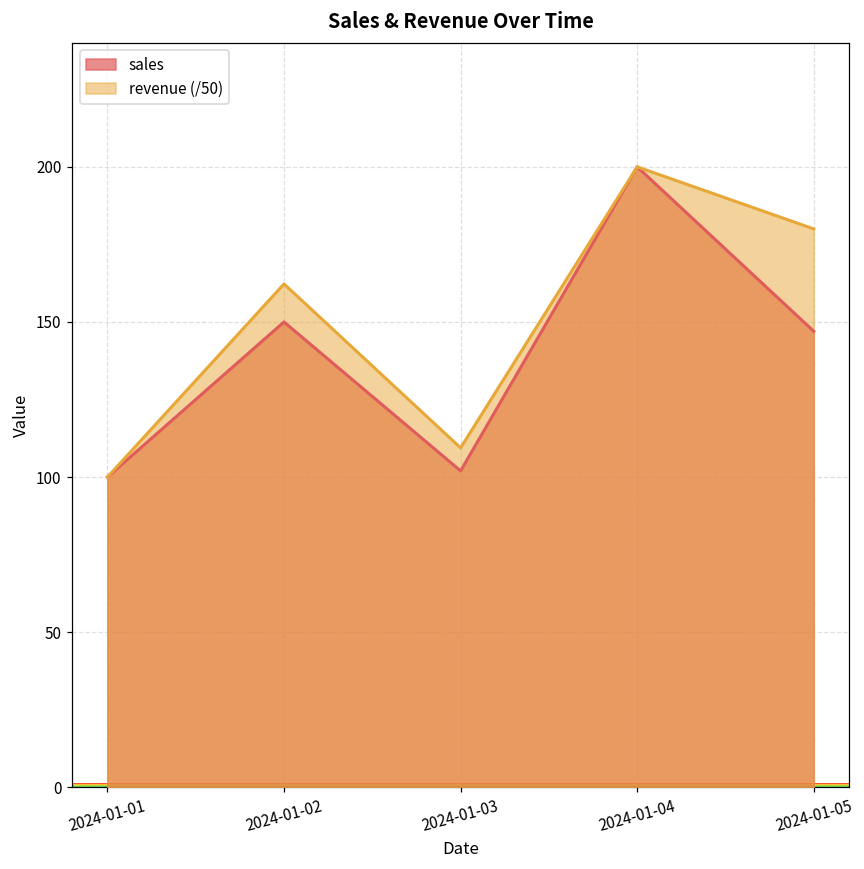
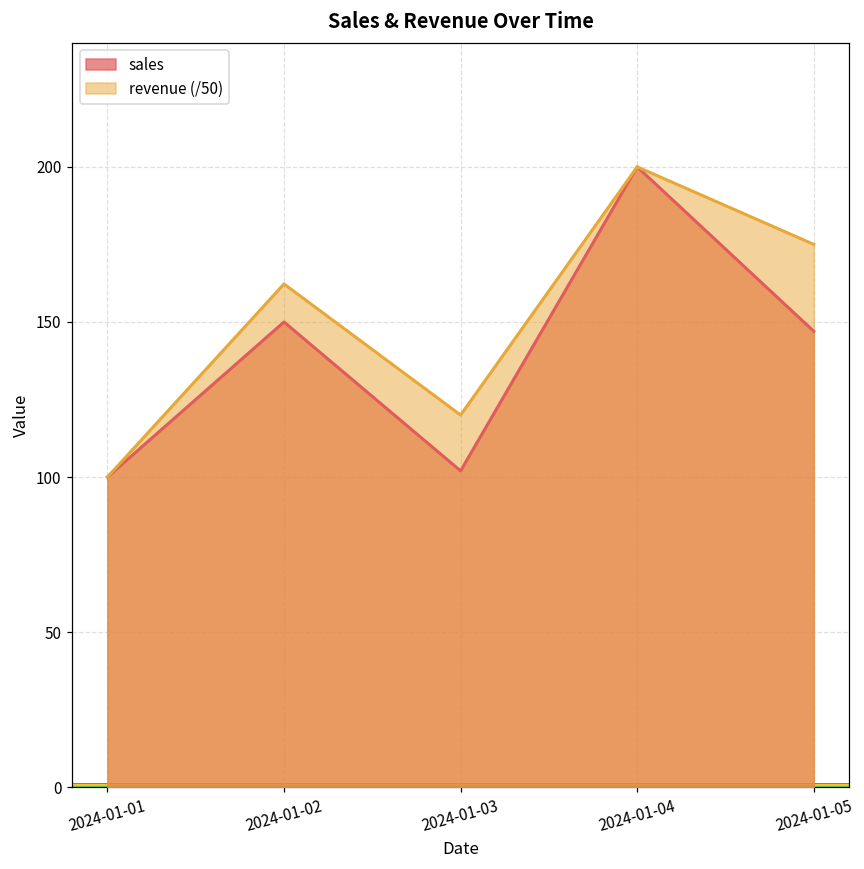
  {
    "sales": {
      "2024-01-02": 150,
      "2024-01-03": 102,
      "2024-01-05": 147
    },
    "revenue (/50)": {
      "2024-01-02": 162,
-     "2024-01-03": 109,
-     "2024-01-05": 180
+     "2024-01-03": 120,
+     "2024-01-05": 175
    }
  }
